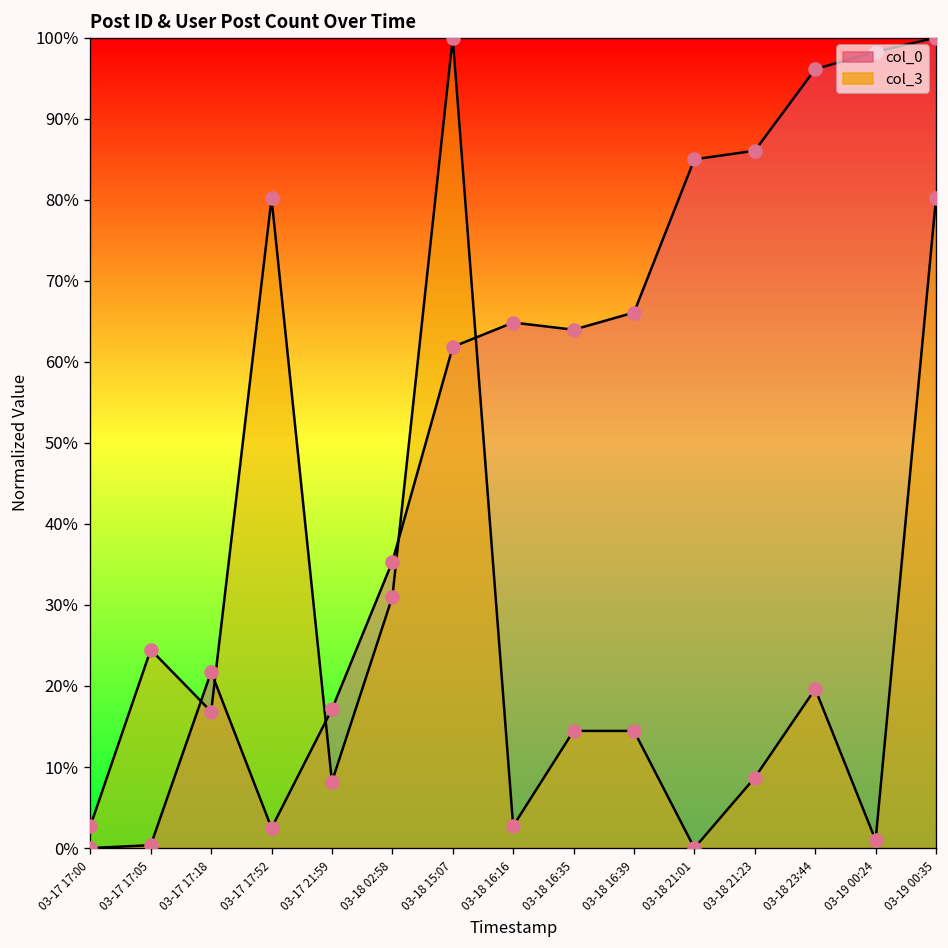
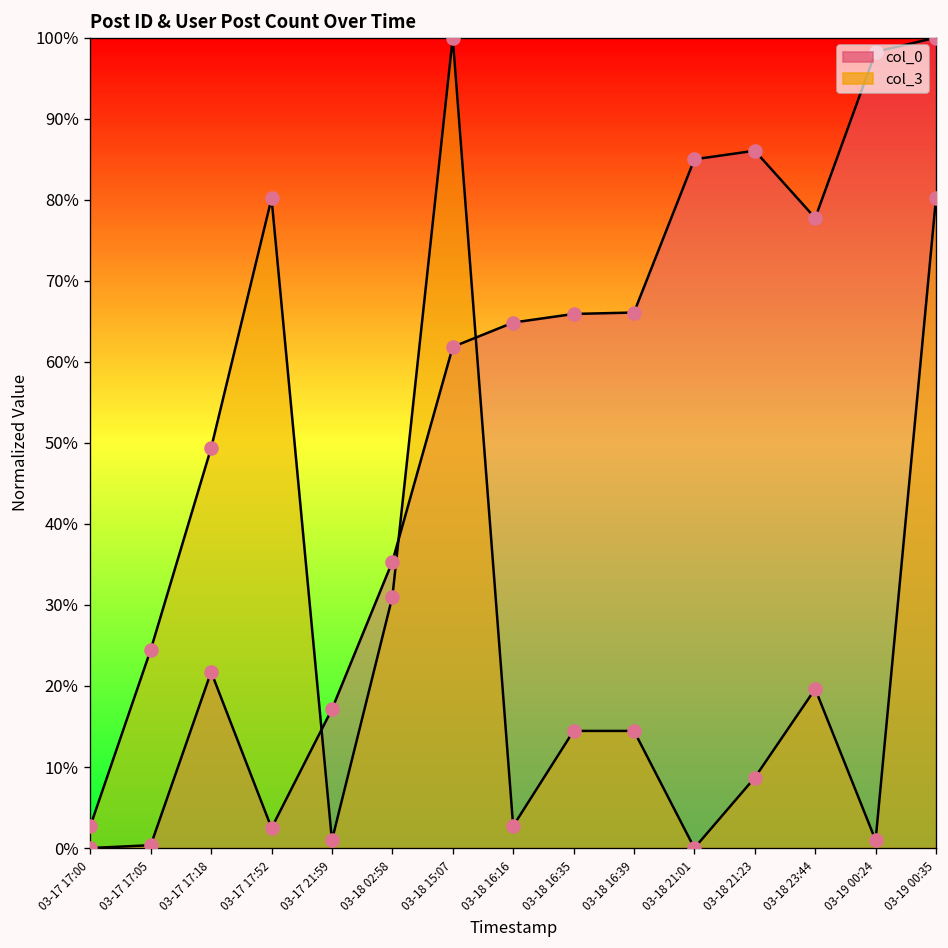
  {
    "col_0": {
      "03-17 17:00": "0%",
      "03-17 17:05": "0%",
      "03-17 17:18": "22%",
      "03-17 17:52": "2%",
      "03-17 21:59": "17%",
      "03-18 02:58": "35%",
      "03-18 15:07": "62%",
      "03-18 16:16": "65%",
-     "03-18 16:35": "64%",
+     "03-18 16:35": "66%",
      "03-18 16:39": "66%",
      "03-18 21:01": "85%",
      "03-18 21:23": "86%",
-     "03-18 23:44": "96%",
+     "03-18 23:44": "78%",
      "03-19 00:35": "100%"
    },
    "col_3": {
      "03-17 17:00": "3%",
      "03-17 17:05": "24%",
-     "03-17 17:18": "17%",
+     "03-17 17:18": "49%",
      "03-17 17:52": "80%",
-     "03-17 21:59": "8%",
+     "03-17 21:59": "1%",
      "03-18 02:58": "31%",
      "03-18 15:07": "100%",
      "03-18 16:16": "3%",
      "03-18 16:35": "14%",
      "03-18 16:39": "14%",
      "03-18 21:01": "0%",
      "03-18 21:23": "9%",
      "03-18 23:44": "20%",
      "03-19 00:24": "1%",
      "03-19 00:35": "80%"
    }
  }
